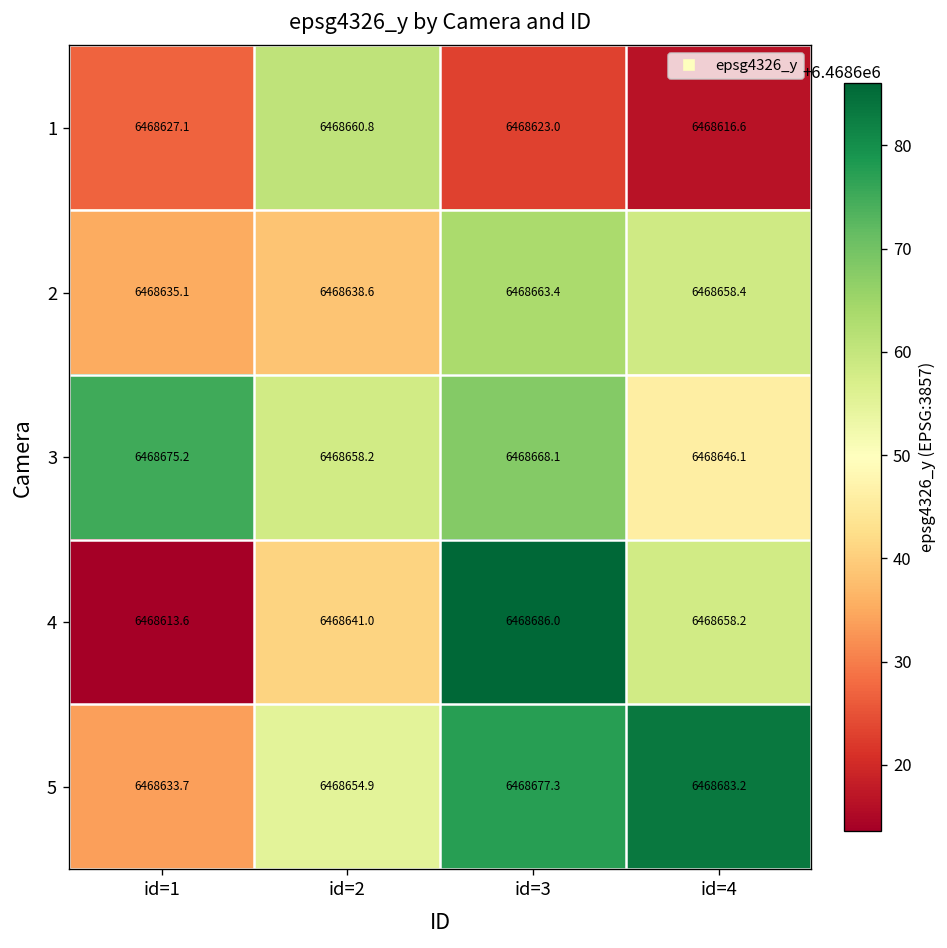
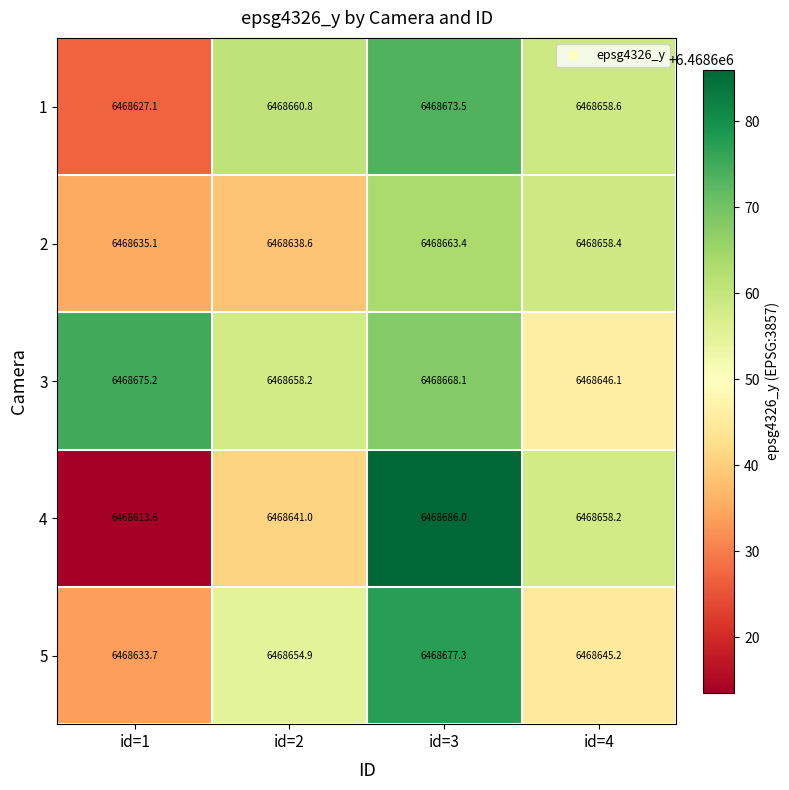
  {
    "1": {
      "id=1": 6468627.1,
      "id=2": 6468660.8,
-     "id=3": 6468623.0,
-     "id=4": 6468616.6
+     "id=3": 6468673.5,
+     "id=4": 6468658.6
    },
    "2": {
      "id=1": 6468635.1,
      "id=2": 6468638.6,
      "id=3": 6468663.4,
      "id=4": 6468658.4
    },
    "3": {
      "id=1": 6468675.2,
      "id=2": 6468658.2,
      "id=3": 6468668.1,
      "id=4": 6468646.1
    },
    "4": {
      "id=1": 6468613.6,
      "id=2": 6468641.0,
      "id=3": 6468686.0,
      "id=4": 6468658.2
    },
    "5": {
      "id=1": 6468633.7,
      "id=2": 6468654.9,
      "id=3": 6468677.3,
-     "id=4": 6468683.2
+     "id=4": 6468645.2
    }
  }
